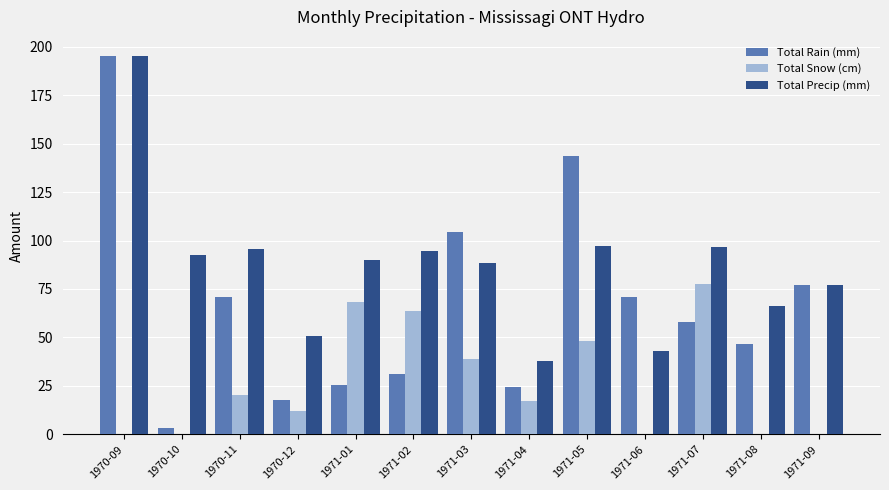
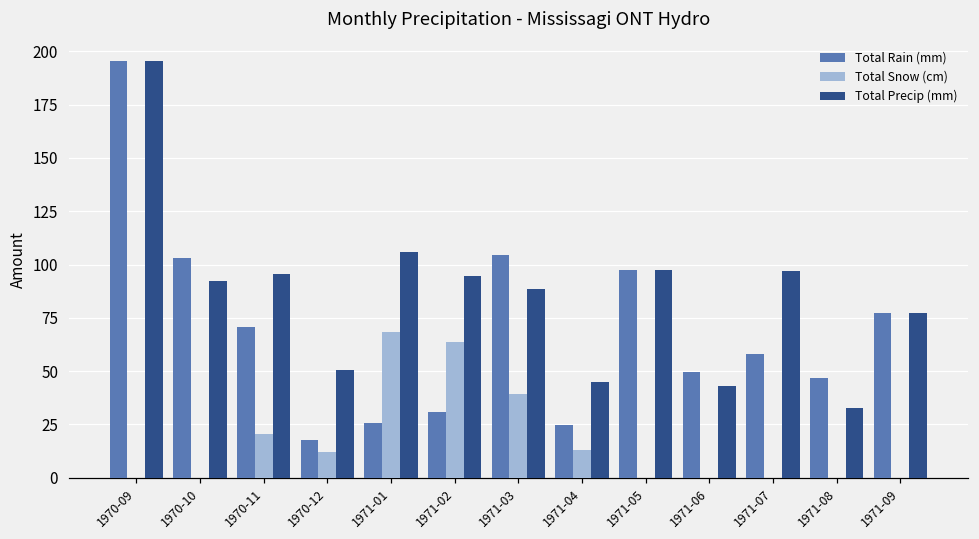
  {
    "Total Rain (mm)": {
      "1970-09": 195,
-     "1970-10": 3,
+     "1970-10": 103,
      "1970-11": 71,
      "1970-12": 18,
      "1971-01": 26,
      "1971-02": 31,
      "1971-03": 104,
      "1971-04": 25,
-     "1971-05": 143,
-     "1971-06": 71,
+     "1971-05": 97,
+     "1971-06": 50,
      "1971-07": 58,
      "1971-08": 47,
      "1971-09": 77
    },
    "Total Snow (cm)": {
      "1970-09": 0,
      "1970-10": 0,
      "1970-11": 20,
      "1970-12": 12,
      "1971-01": 69,
      "1971-02": 64,
      "1971-03": 39,
-     "1971-04": 17,
-     "1971-05": 48,
+     "1971-04": 13,
+     "1971-05": 0,
      "1971-06": 0,
-     "1971-07": 77,
+     "1971-07": 0,
      "1971-08": 0,
      "1971-09": 0
    },
    "Total Precip (mm)": {
      "1970-09": 195,
      "1970-10": 93,
      "1970-11": 96,
      "1970-12": 51,
-     "1971-01": 90,
+     "1971-01": 106,
      "1971-02": 95,
      "1971-03": 88,
-     "1971-04": 38,
+     "1971-04": 45,
      "1971-05": 97,
      "1971-06": 43,
      "1971-07": 97,
-     "1971-08": 66,
+     "1971-08": 33,
      "1971-09": 77
    }
  }
